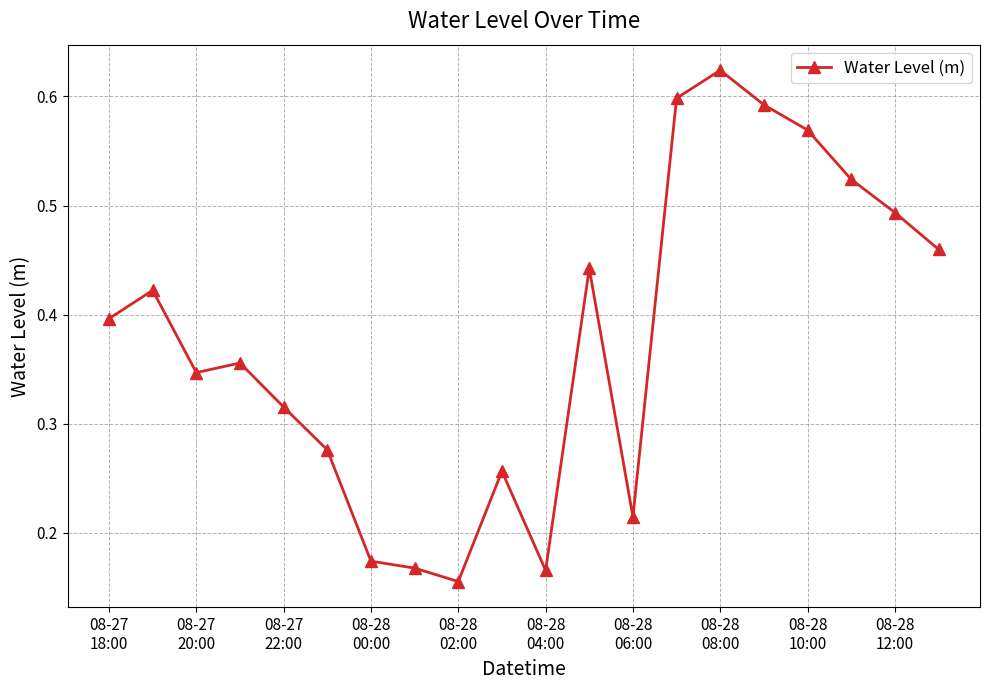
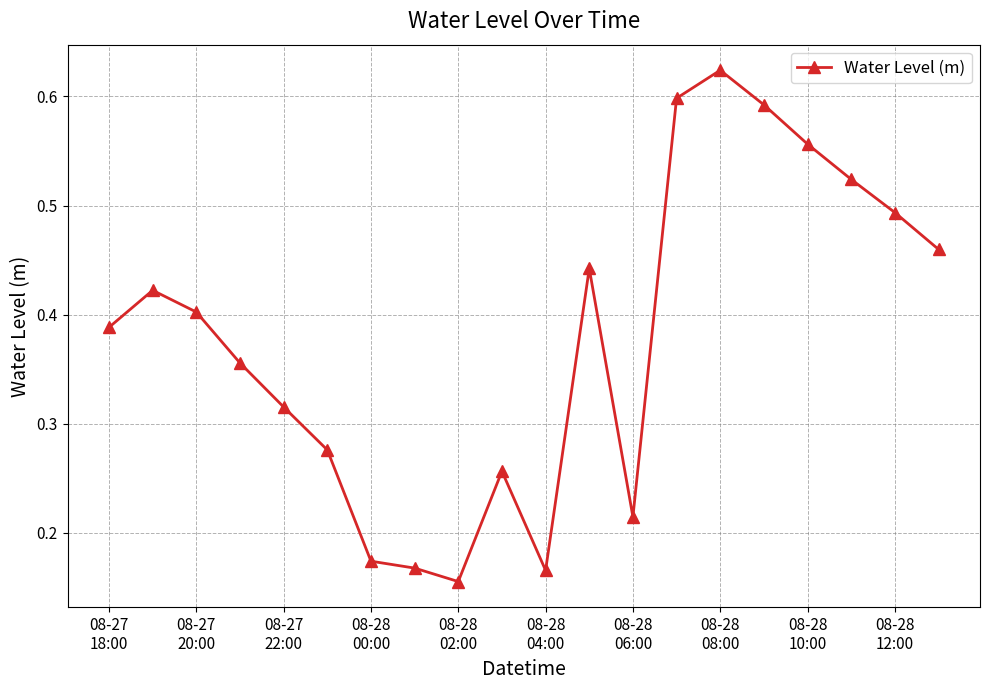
  {
-   "08-27 18:00": 0.396,
-   "08-27 20:00": 0.347,
+   "08-27 18:00": 0.388,
+   "08-27 20:00": 0.402,
    "08-27 22:00": 0.315,
    "08-28 00:00": 0.174,
    "08-28 02:00": 0.155,
    "08-28 04:00": 0.166,
    "08-28 06:00": 0.215,
    "08-28 08:00": 0.624,
-   "08-28 10:00": 0.569,
+   "08-28 10:00": 0.556,
    "08-28 12:00": 0.494
  }
